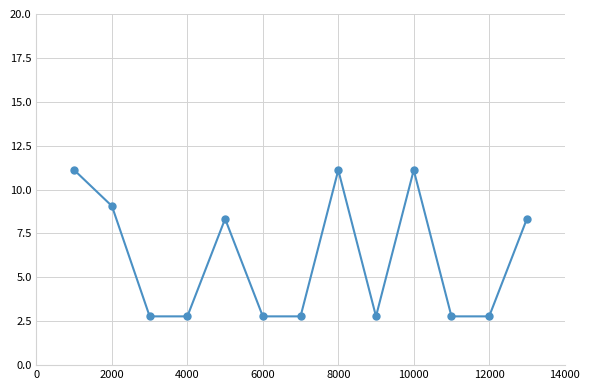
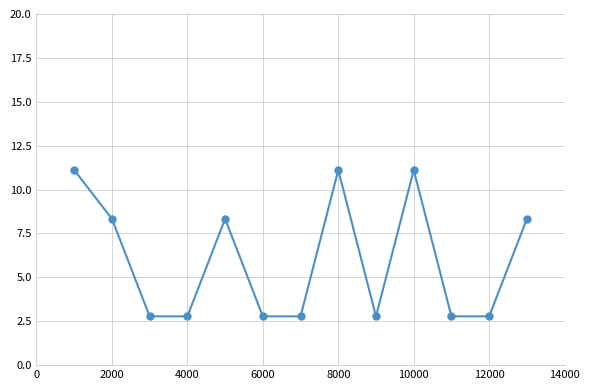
  {
-   "2000": 9.1,
+   "2000": 8.3,
    "4000": 2.8,
    "6000": 2.8,
    "8000": 11.1,
    "10000": 11.1,
    "12000": 2.8
  }
